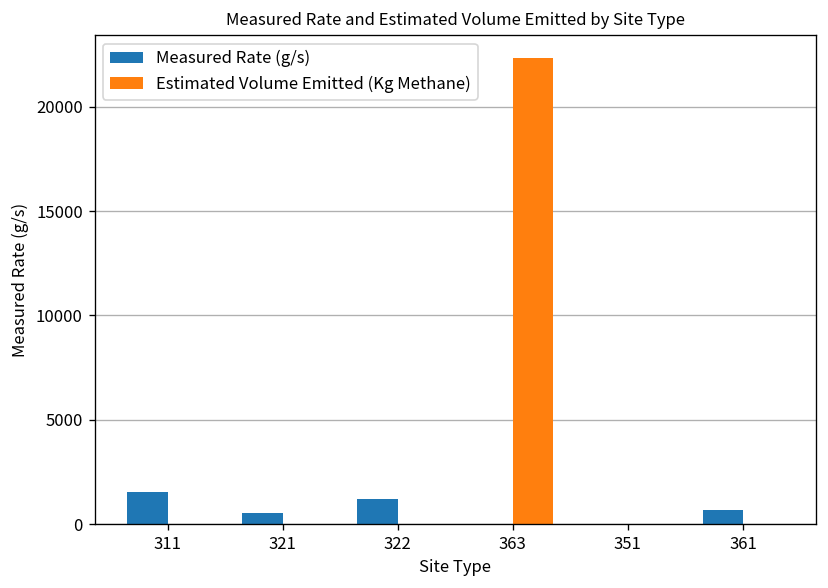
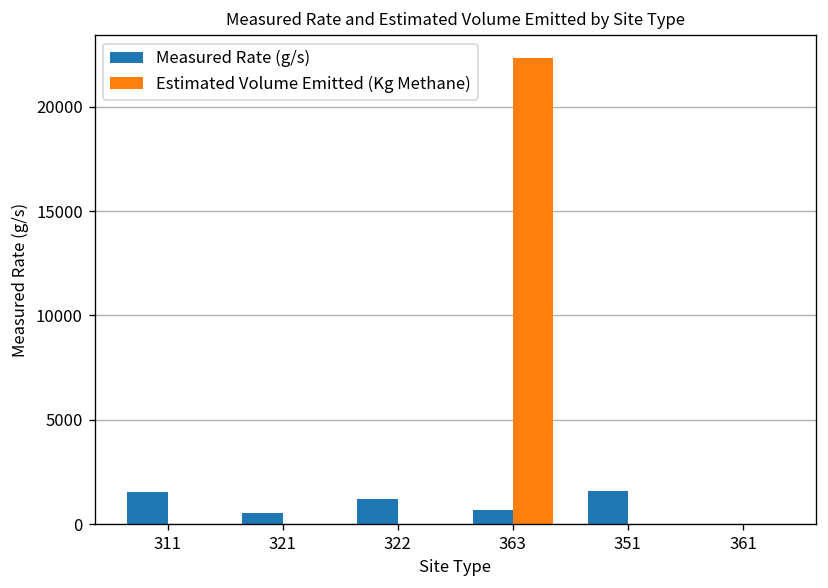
  {
    "Measured Rate (g/s)": {
      "311": 1500,
      "321": 600,
      "322": 1200,
-     "363": 0,
-     "351": 0,
-     "361": 700
+     "363": 700,
+     "351": 1600,
+     "361": 0
    },
    "Estimated Volume Emitted (Kg Methane)": {
      "311": 0,
      "321": 0,
      "322": 0,
      "363": 22300,
      "351": 0,
      "361": 0
    }
  }
